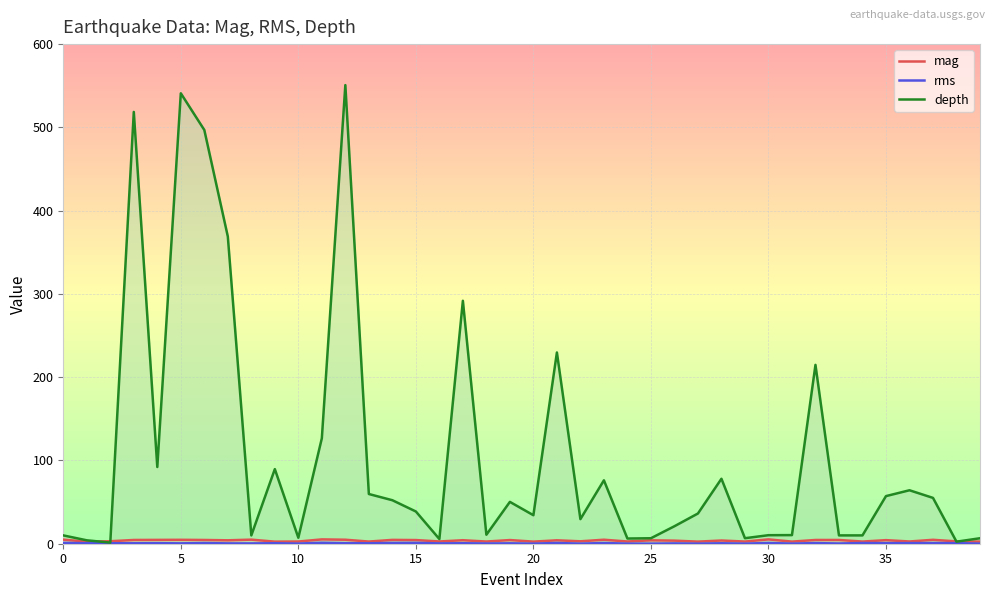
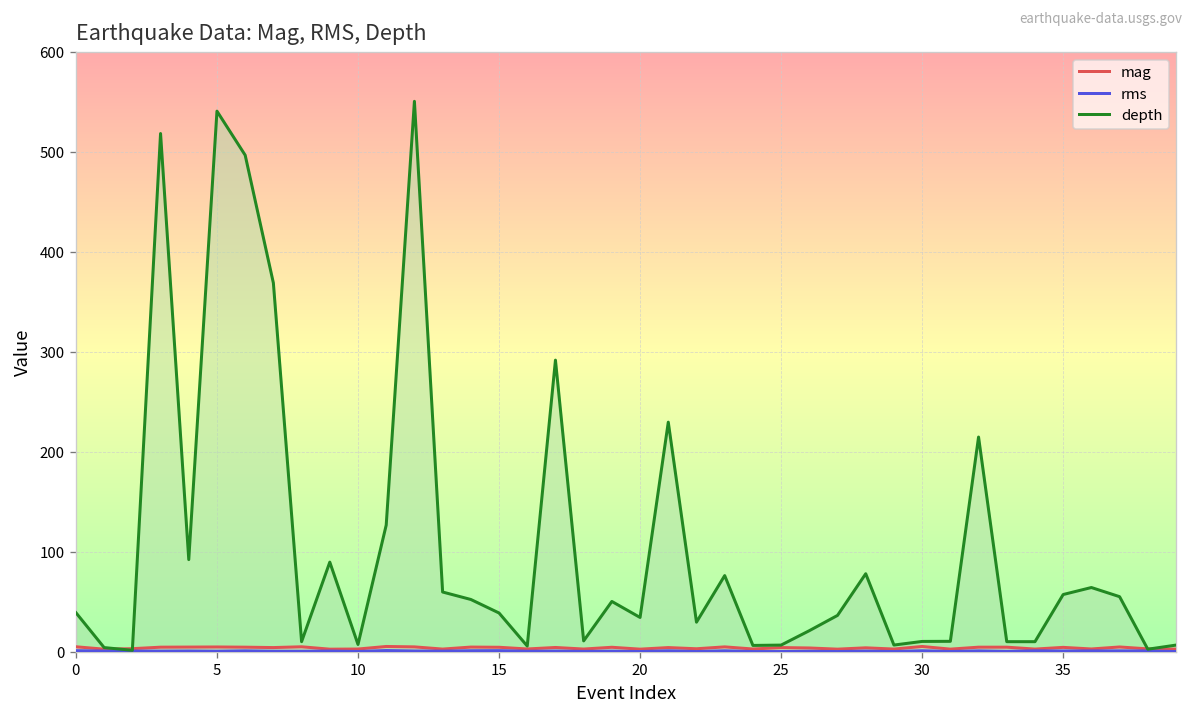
  {
    "mag": {
      "0": 0
    },
    "rms": {
      "0": 0
    },
    "depth": {
-     "0": 10
+     "0": 40
    }
  }
